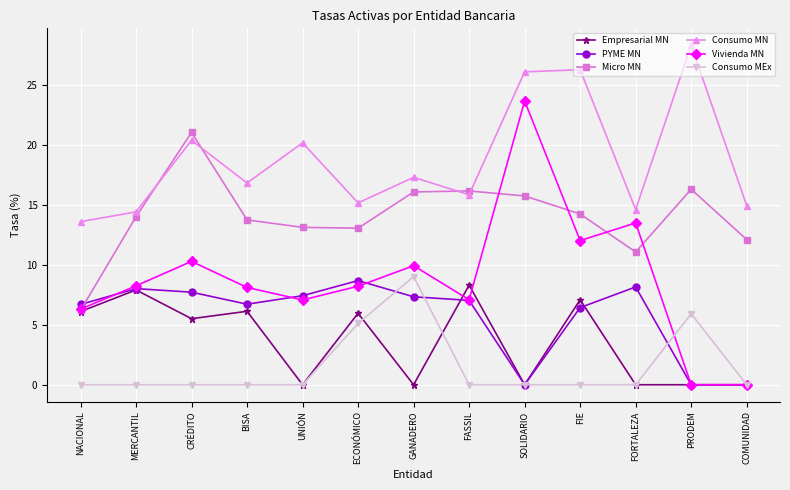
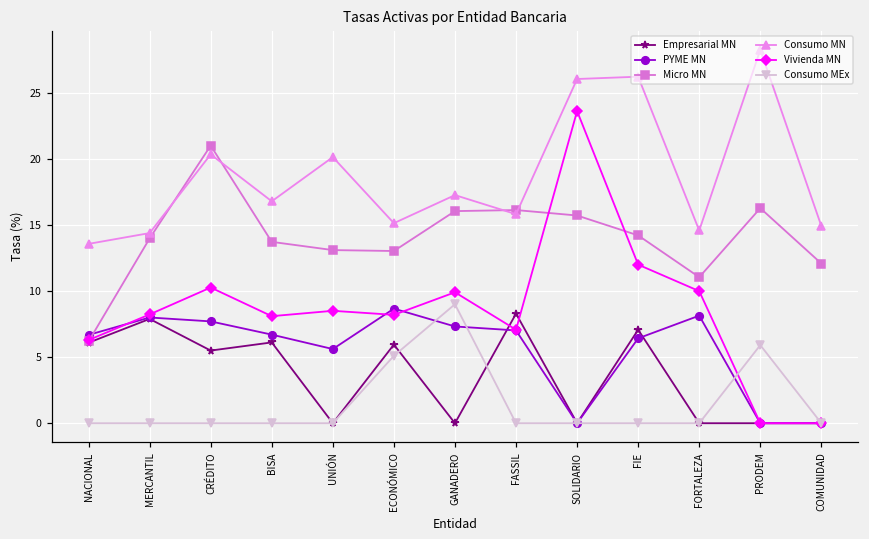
  {
    "Empresarial MN": {
      "CRÉDITO": 5.5,
      "BISA": 6.1,
      "ECONÓMICO": 6.0,
      "GANADERO": 0.0,
      "FASSIL": 8.3,
      "FIE": 7.1
    },
    "PYME MN": {
      "NACIONAL": 6.7,
      "CRÉDITO": 7.7,
      "BISA": 6.7,
-     "UNIÓN": 7.4,
+     "UNIÓN": 5.6,
      "ECONÓMICO": 8.7,
      "GANADERO": 7.3,
      "FIE": 6.4,
      "FORTALEZA": 8.1
    },
    "Vivienda MN": {
      "MERCANTIL": 8.2,
      "CRÉDITO": 10.3,
      "BISA": 8.1,
-     "UNIÓN": 7.1,
+     "UNIÓN": 8.5,
      "ECONÓMICO": 8.2,
      "GANADERO": 9.9,
      "SOLIDARIO": 23.6,
      "FIE": 12.0,
-     "FORTALEZA": 13.5
+     "FORTALEZA": 10.0
    },
    "Consumo MEx": {
      "NACIONAL": 0.0,
      "MERCANTIL": 0.0,
      "CRÉDITO": 0.0,
      "BISA": 0.0,
      "ECONÓMICO": 5.1,
      "GANADERO": 9.0,
      "FASSIL": 0.0,
      "FIE": 0.0,
      "PRODEM": 5.9
    }
  }
